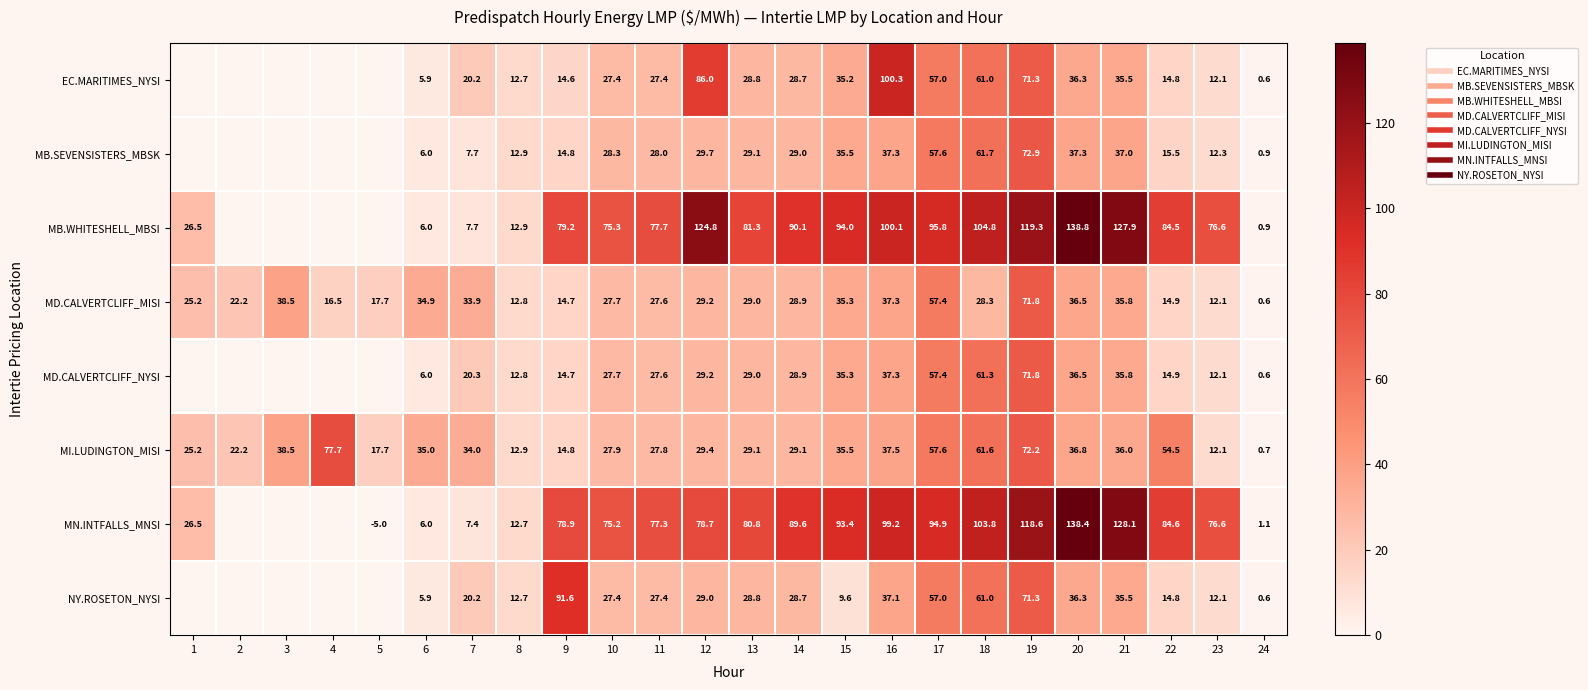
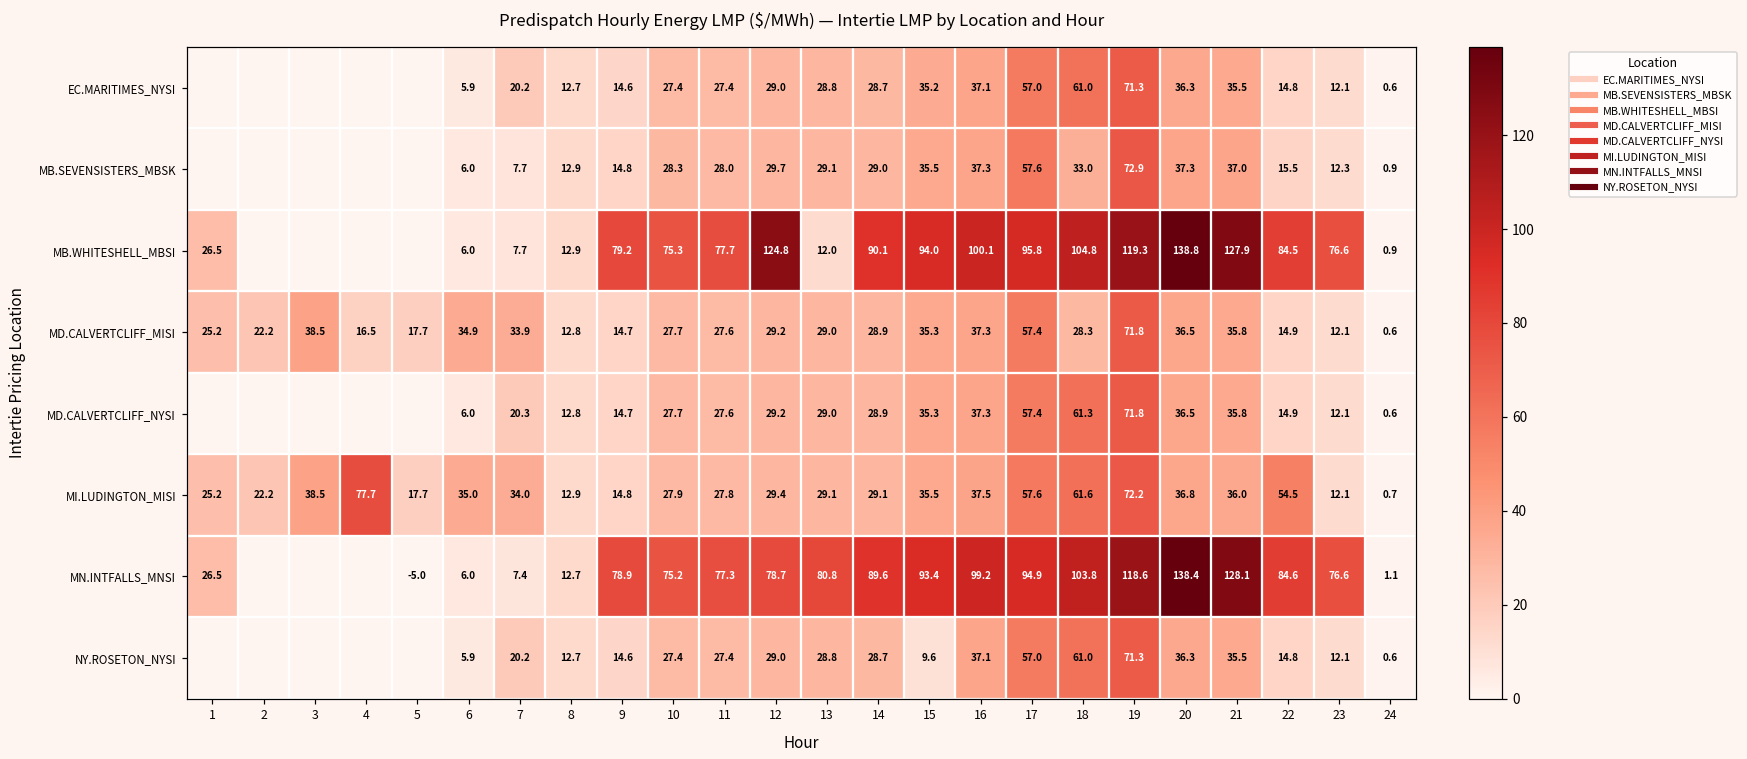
  {
    "EC.MARITIMES_NYSI": {
      "6": 5.9,
      "7": 20.2,
      "8": 12.7,
      "9": 14.6,
      "10": 27.4,
      "11": 27.4,
-     "12": 86.0,
+     "12": 29.0,
      "13": 28.8,
      "14": 28.7,
      "15": 35.2,
-     "16": 100.3,
+     "16": 37.1,
      "17": 57.0,
      "18": 61.0,
      "19": 71.3,
      "20": 36.3,
      "21": 35.5,
      "22": 14.8,
      "23": 12.1,
      "24": 0.6
    },
    "MB.SEVENSISTERS_MBSK": {
      "6": 6.0,
      "7": 7.7,
      "8": 12.9,
      "9": 14.8,
      "10": 28.3,
      "11": 28.0,
      "12": 29.7,
      "13": 29.1,
      "14": 29.0,
      "15": 35.5,
      "16": 37.3,
      "17": 57.6,
-     "18": 61.7,
+     "18": 33.0,
      "19": 72.9,
      "20": 37.3,
      "21": 37.0,
      "22": 15.5,
      "23": 12.3,
      "24": 0.9
    },
    "MB.WHITESHELL_MBSI": {
      "1": 26.5,
      "6": 6.0,
      "7": 7.7,
      "8": 12.9,
      "9": 79.2,
      "10": 75.3,
      "11": 77.7,
      "12": 124.8,
-     "13": 81.3,
+     "13": 12.0,
      "14": 90.1,
      "15": 94.0,
      "16": 100.1,
      "17": 95.8,
      "18": 104.8,
      "19": 119.3,
      "20": 138.8,
      "21": 127.9,
      "22": 84.5,
      "23": 76.6,
      "24": 0.9
    },
    "MD.CALVERTCLIFF_MISI": {
      "1": 25.2,
      "2": 22.2,
      "3": 38.5,
      "4": 16.5,
      "5": 17.7,
      "6": 34.9,
      "7": 33.9,
      "8": 12.8,
      "9": 14.7,
      "10": 27.7,
      "11": 27.6,
      "12": 29.2,
      "13": 29.0,
      "14": 28.9,
      "15": 35.3,
      "16": 37.3,
      "17": 57.4,
      "18": 28.3,
      "19": 71.8,
      "20": 36.5,
      "21": 35.8,
      "22": 14.9,
      "23": 12.1,
      "24": 0.6
    },
    "MD.CALVERTCLIFF_NYSI": {
      "6": 6.0,
      "7": 20.3,
      "8": 12.8,
      "9": 14.7,
      "10": 27.7,
      "11": 27.6,
      "12": 29.2,
      "13": 29.0,
      "14": 28.9,
      "15": 35.3,
      "16": 37.3,
      "17": 57.4,
      "18": 61.3,
      "19": 71.8,
      "20": 36.5,
      "21": 35.8,
      "22": 14.9,
      "23": 12.1,
      "24": 0.6
    },
    "MI.LUDINGTON_MISI": {
      "1": 25.2,
      "2": 22.2,
      "3": 38.5,
      "4": 77.7,
      "5": 17.7,
      "6": 35.0,
      "7": 34.0,
      "8": 12.9,
      "9": 14.8,
      "10": 27.9,
      "11": 27.8,
      "12": 29.4,
      "13": 29.1,
      "14": 29.1,
      "15": 35.5,
      "16": 37.5,
      "17": 57.6,
      "18": 61.6,
      "19": 72.2,
      "20": 36.8,
      "21": 36.0,
      "22": 54.5,
      "23": 12.1,
      "24": 0.7
    },
    "MN.INTFALLS_MNSI": {
      "1": 26.5,
      "5": -5.0,
      "6": 6.0,
      "7": 7.4,
      "8": 12.7,
      "9": 78.9,
      "10": 75.2,
      "11": 77.3,
      "12": 78.7,
      "13": 80.8,
      "14": 89.6,
      "15": 93.4,
      "16": 99.2,
      "17": 94.9,
      "18": 103.8,
      "19": 118.6,
      "20": 138.4,
      "21": 128.1,
      "22": 84.6,
      "23": 76.6,
      "24": 1.1
    },
    "NY.ROSETON_NYSI": {
      "6": 5.9,
      "7": 20.2,
      "8": 12.7,
-     "9": 91.6,
+     "9": 14.6,
      "10": 27.4,
      "11": 27.4,
      "12": 29.0,
      "13": 28.8,
      "14": 28.7,
      "15": 9.6,
      "16": 37.1,
      "17": 57.0,
      "18": 61.0,
      "19": 71.3,
      "20": 36.3,
      "21": 35.5,
      "22": 14.8,
      "23": 12.1,
      "24": 0.6
    }
  }
